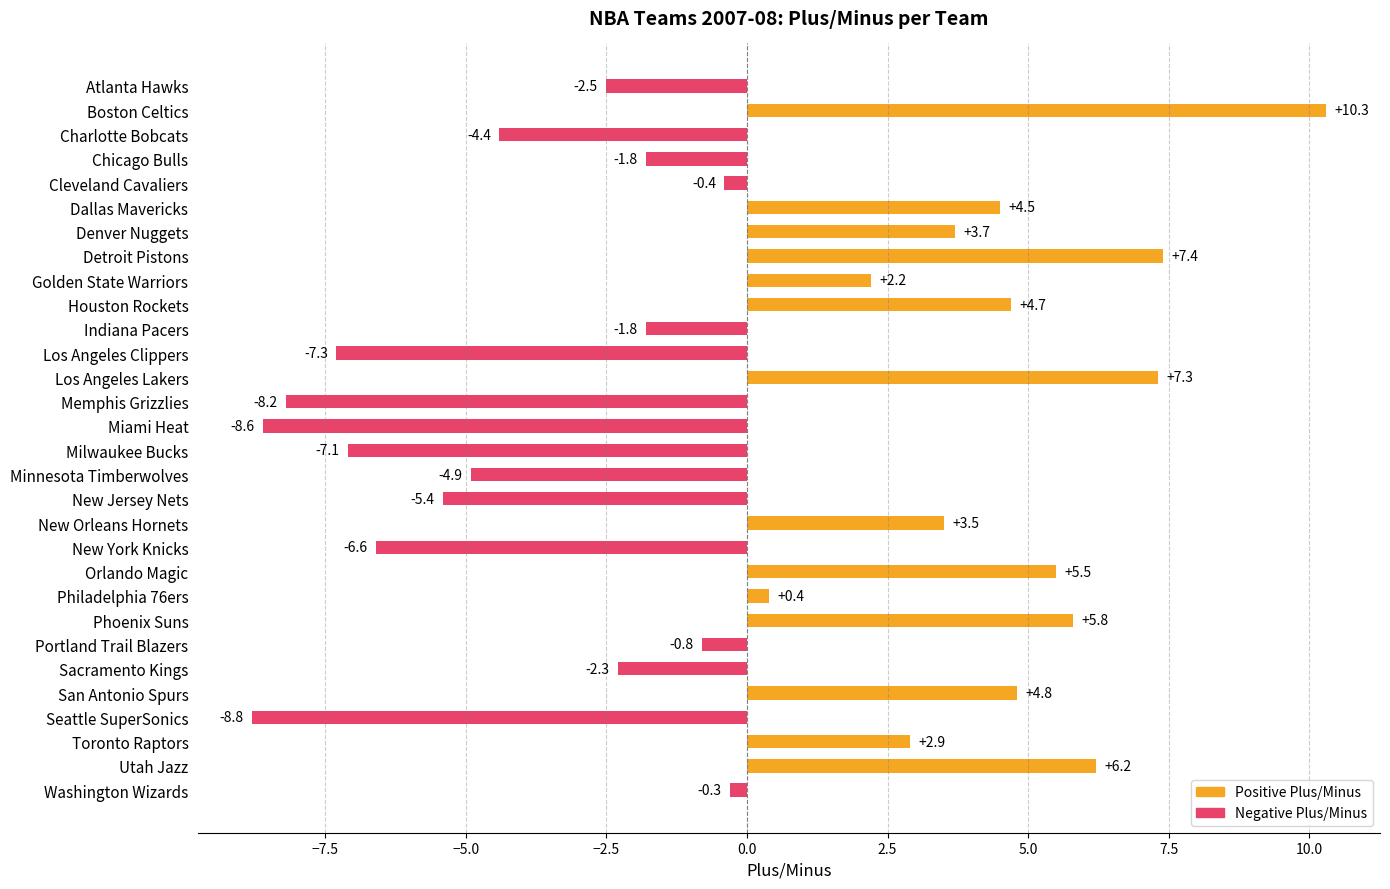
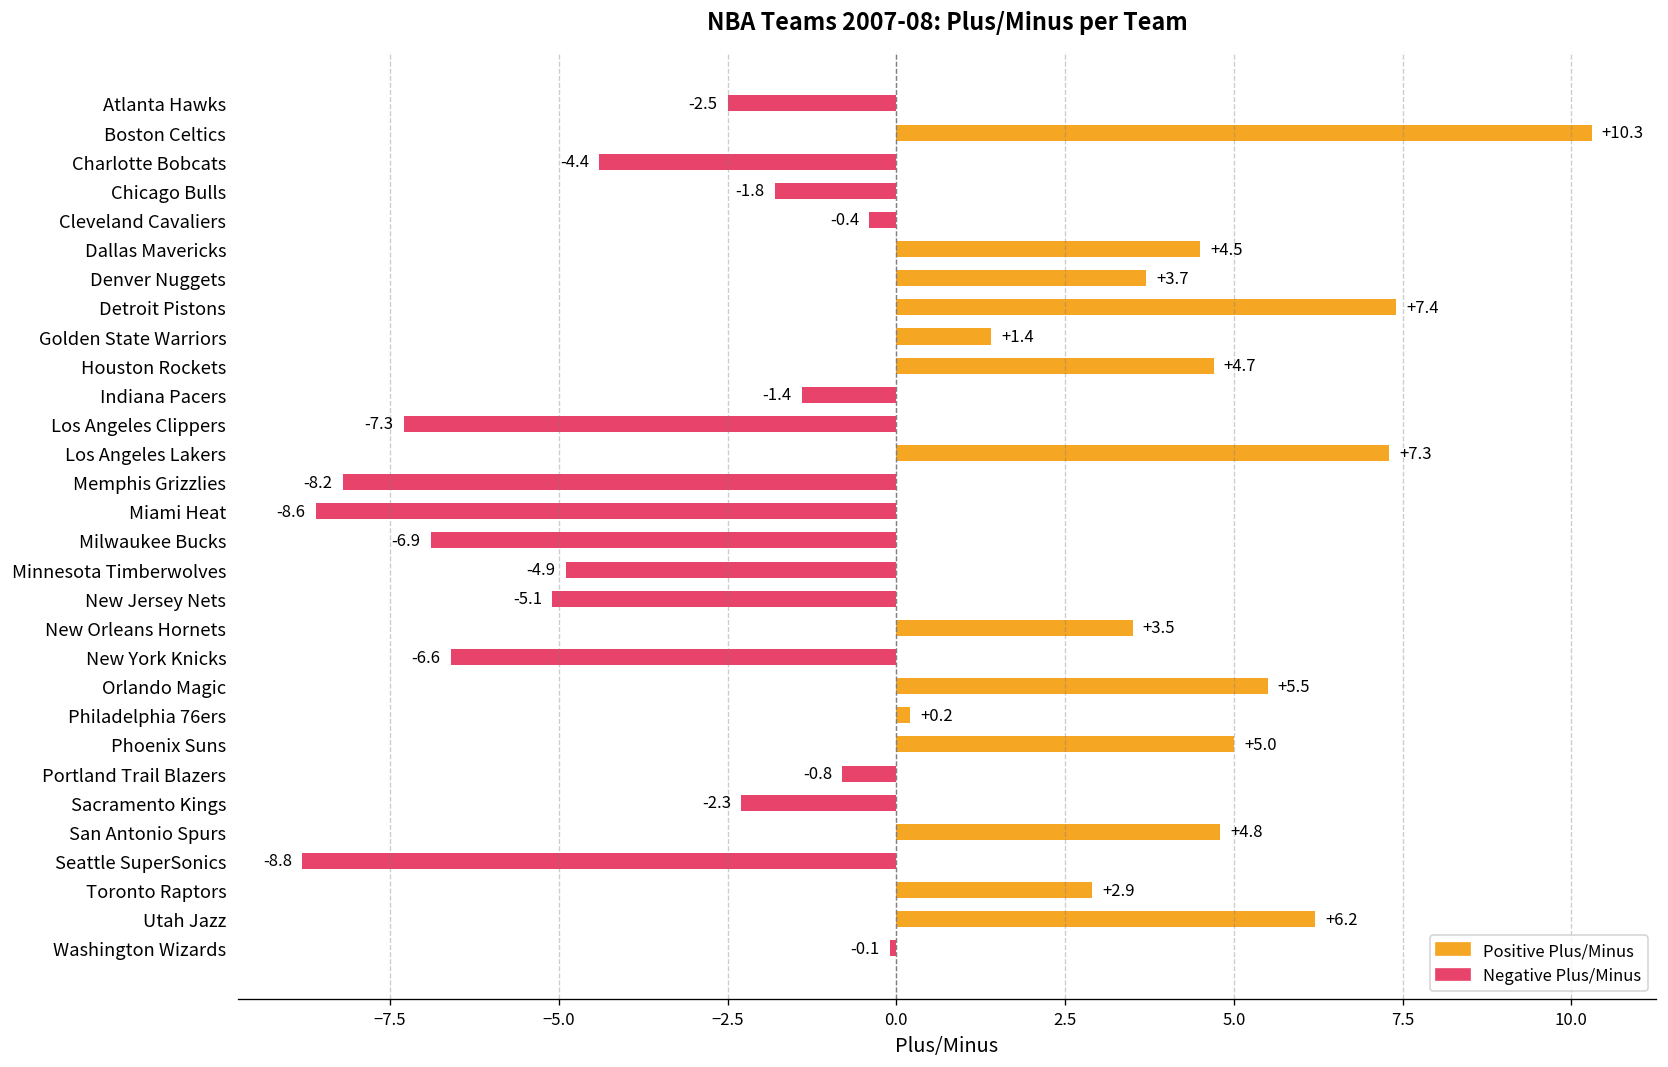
  {
    "Atlanta Hawks": "-2.5",
    "Boston Celtics": "+10.3",
    "Charlotte Bobcats": "-4.4",
    "Chicago Bulls": "-1.8",
    "Cleveland Cavaliers": "-0.4",
    "Dallas Mavericks": "+4.5",
    "Denver Nuggets": "+3.7",
    "Detroit Pistons": "+7.4",
-   "Golden State Warriors": "+2.2",
+   "Golden State Warriors": "+1.4",
    "Houston Rockets": "+4.7",
-   "Indiana Pacers": "-1.8",
+   "Indiana Pacers": "-1.4",
    "Los Angeles Clippers": "-7.3",
    "Los Angeles Lakers": "+7.3",
    "Memphis Grizzlies": "-8.2",
    "Miami Heat": "-8.6",
-   "Milwaukee Bucks": "-7.1",
+   "Milwaukee Bucks": "-6.9",
    "Minnesota Timberwolves": "-4.9",
-   "New Jersey Nets": "-5.4",
+   "New Jersey Nets": "-5.1",
    "New Orleans Hornets": "+3.5",
    "New York Knicks": "-6.6",
    "Orlando Magic": "+5.5",
-   "Philadelphia 76ers": "+0.4",
-   "Phoenix Suns": "+5.8",
+   "Philadelphia 76ers": "+0.2",
+   "Phoenix Suns": "+5.0",
    "Portland Trail Blazers": "-0.8",
    "Sacramento Kings": "-2.3",
    "San Antonio Spurs": "+4.8",
    "Seattle SuperSonics": "-8.8",
    "Toronto Raptors": "+2.9",
    "Utah Jazz": "+6.2",
-   "Washington Wizards": "-0.3"
+   "Washington Wizards": "-0.1"
  }
